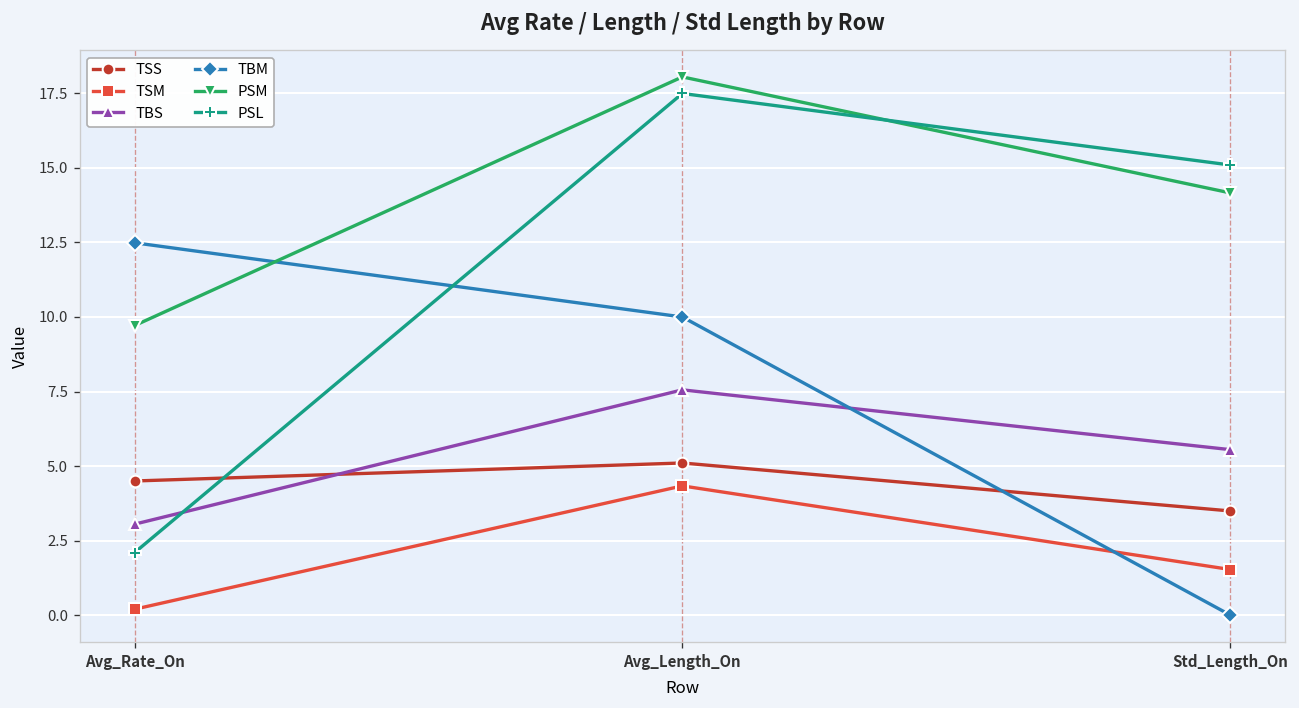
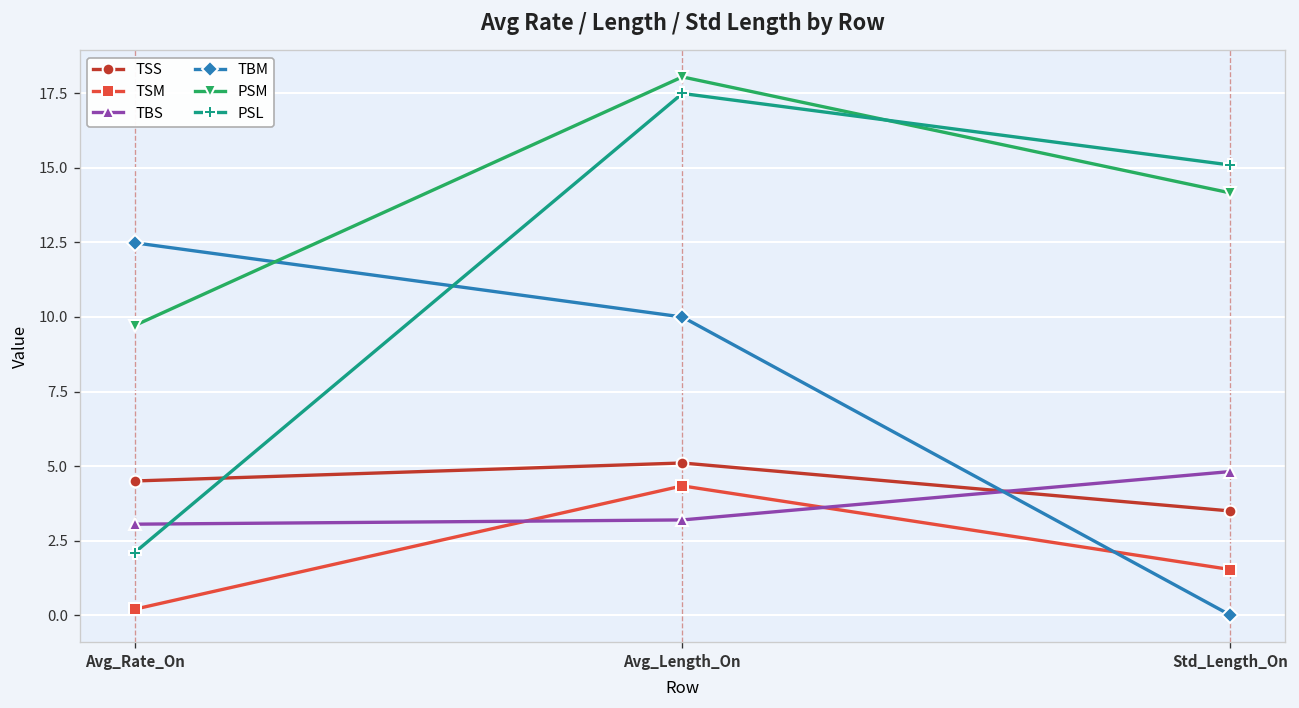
  {
    "TBS": {
      "Avg_Rate_On": 3.0,
-     "Avg_Length_On": 7.6,
-     "Std_Length_On": 5.5
+     "Avg_Length_On": 3.2,
+     "Std_Length_On": 4.8
    },
    "TBM": {
      "Avg_Rate_On": 12.5,
      "Avg_Length_On": 10.0,
      "Std_Length_On": 0.0
    }
  }
